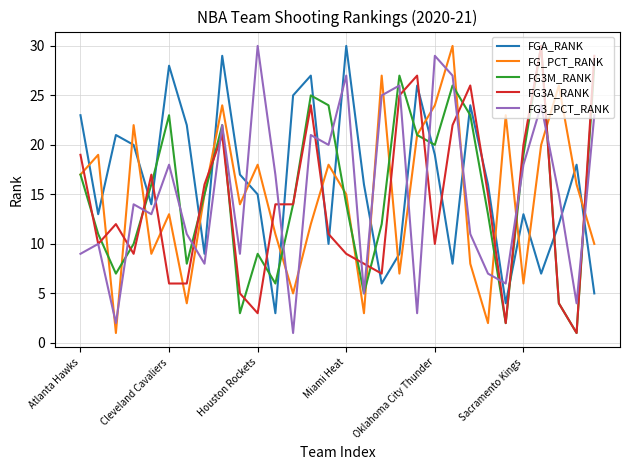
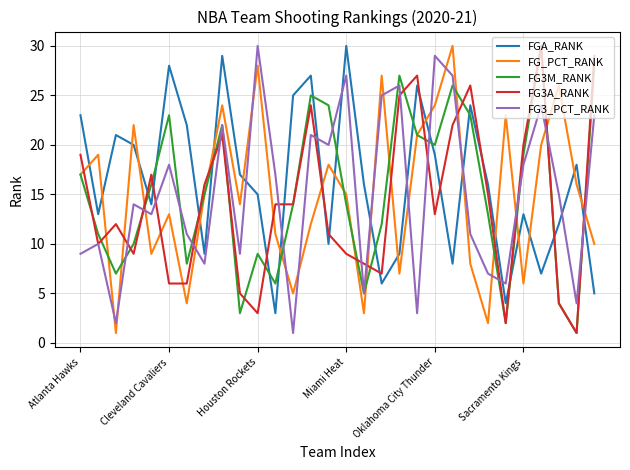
  {
    "FGA_RANK": {
      "Atlanta Hawks": 23,
      "Cleveland Cavaliers": 28,
      "Houston Rockets": 15,
      "Miami Heat": 30,
      "Oklahoma City Thunder": 19,
      "Sacramento Kings": 13
    },
    "FG_PCT_RANK": {
      "Cleveland Cavaliers": 13,
-     "Houston Rockets": 18,
+     "Houston Rockets": 28,
      "Miami Heat": 15,
      "Oklahoma City Thunder": 24,
      "Sacramento Kings": 6
    },
    "FG3M_RANK": {
      "Cleveland Cavaliers": 23,
      "Houston Rockets": 9,
      "Miami Heat": 14,
      "Oklahoma City Thunder": 20,
      "Sacramento Kings": 19
    },
    "FG3A_RANK": {
      "Atlanta Hawks": 19,
      "Cleveland Cavaliers": 6,
      "Houston Rockets": 3,
      "Miami Heat": 9,
-     "Oklahoma City Thunder": 10,
+     "Oklahoma City Thunder": 13,
      "Sacramento Kings": 20
    },
    "FG3_PCT_RANK": {
      "Atlanta Hawks": 9,
      "Cleveland Cavaliers": 18,
      "Houston Rockets": 30,
      "Miami Heat": 27,
      "Oklahoma City Thunder": 29,
      "Sacramento Kings": 18
    }
  }
